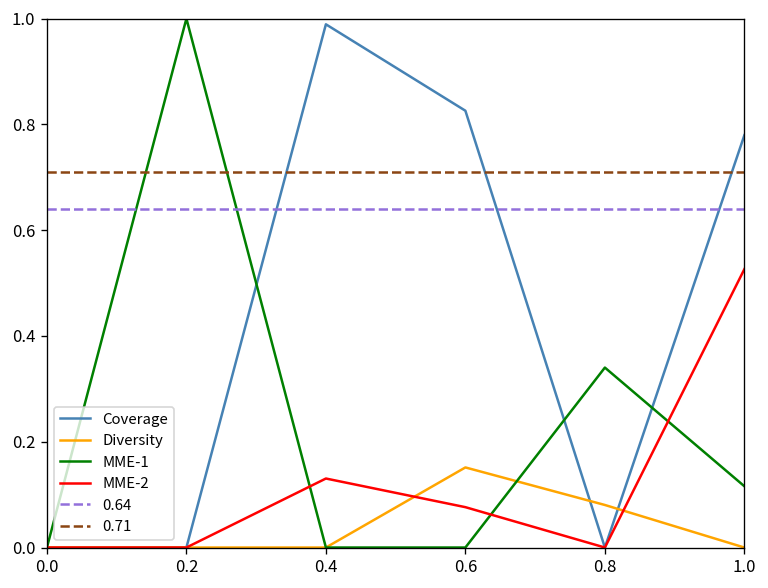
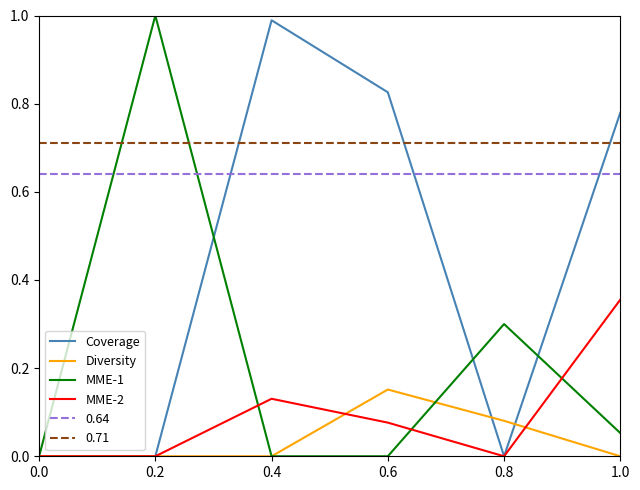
  {
    "Coverage": {
      "0.4": 0.99,
      "0.6": 0.83,
      "1.0": 0.78
    },
    "Diversity": {
      "0.6": 0.15,
      "0.8": 0.08,
      "1.0": 0.00
    },
    "MME-1": {
      "0.2": 1.00,
      "0.6": 0.00,
-     "0.8": 0.34,
-     "1.0": 0.12
+     "0.8": 0.30,
+     "1.0": 0.05
    },
    "MME-2": {
      "0.4": 0.13,
      "0.6": 0.08,
-     "1.0": 0.53
+     "1.0": 0.36
    },
    "0.64": {
      "0.0": 0.64,
      "0.2": 0.64,
      "0.4": 0.64,
      "0.6": 0.64,
      "0.8": 0.64,
      "1.0": 0.64
    },
    "0.71": {
      "0.0": 0.71,
      "0.2": 0.71,
      "0.4": 0.71,
      "0.6": 0.71,
      "0.8": 0.71,
      "1.0": 0.71
    }
  }
